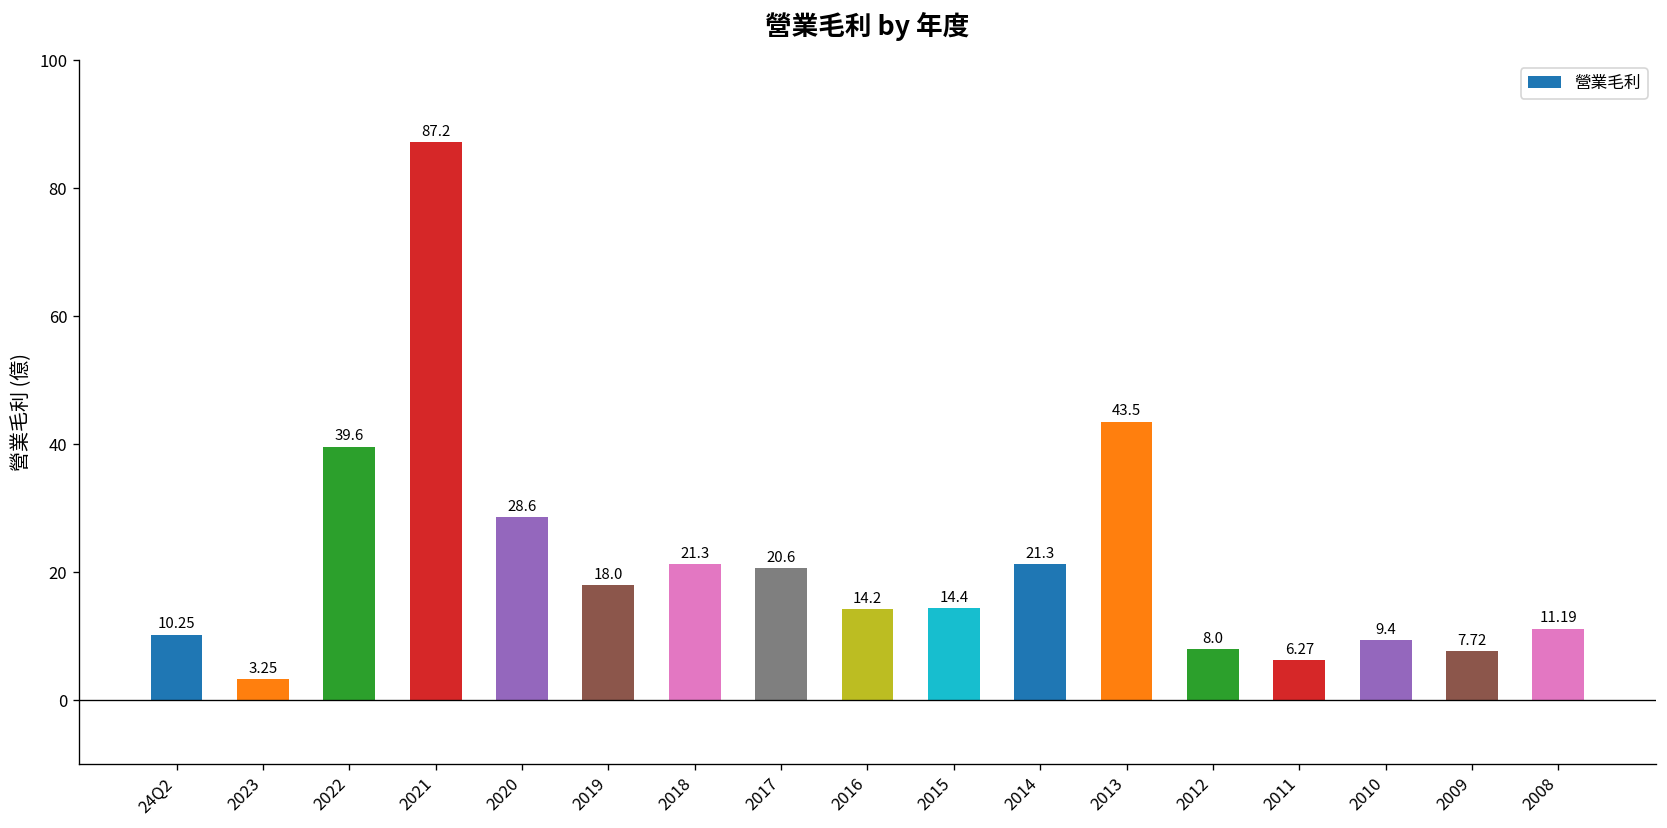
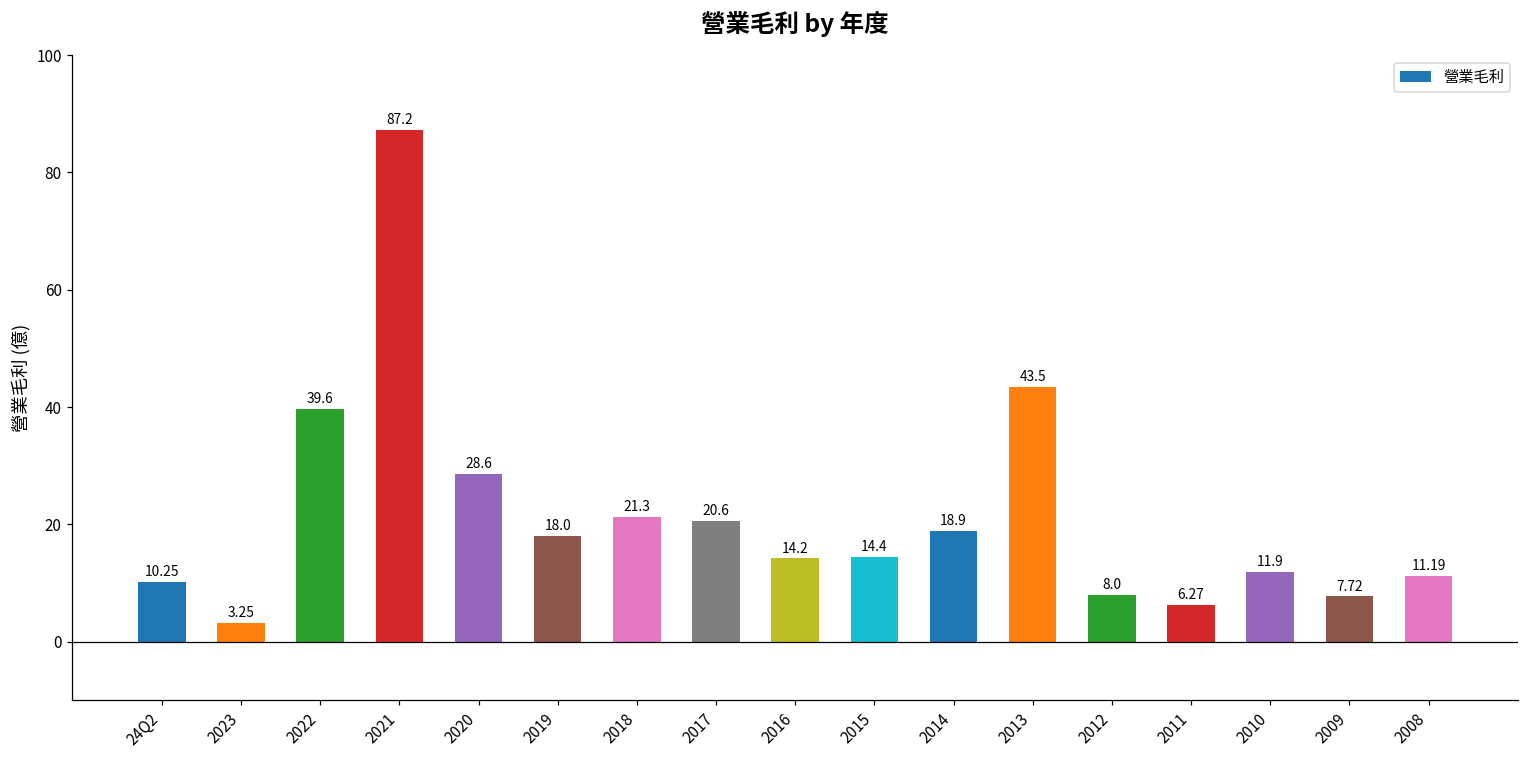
  {
    "24Q2": 10.25,
    "2023": 3.25,
    "2022": 39.6,
    "2021": 87.2,
    "2020": 28.6,
    "2019": 18.0,
    "2018": 21.3,
    "2017": 20.6,
    "2016": 14.2,
    "2015": 14.4,
-   "2014": 21.3,
+   "2014": 18.9,
    "2013": 43.5,
    "2012": 8.0,
    "2011": 6.27,
-   "2010": 9.4,
+   "2010": 11.9,
    "2009": 7.72,
    "2008": 11.19
  }
